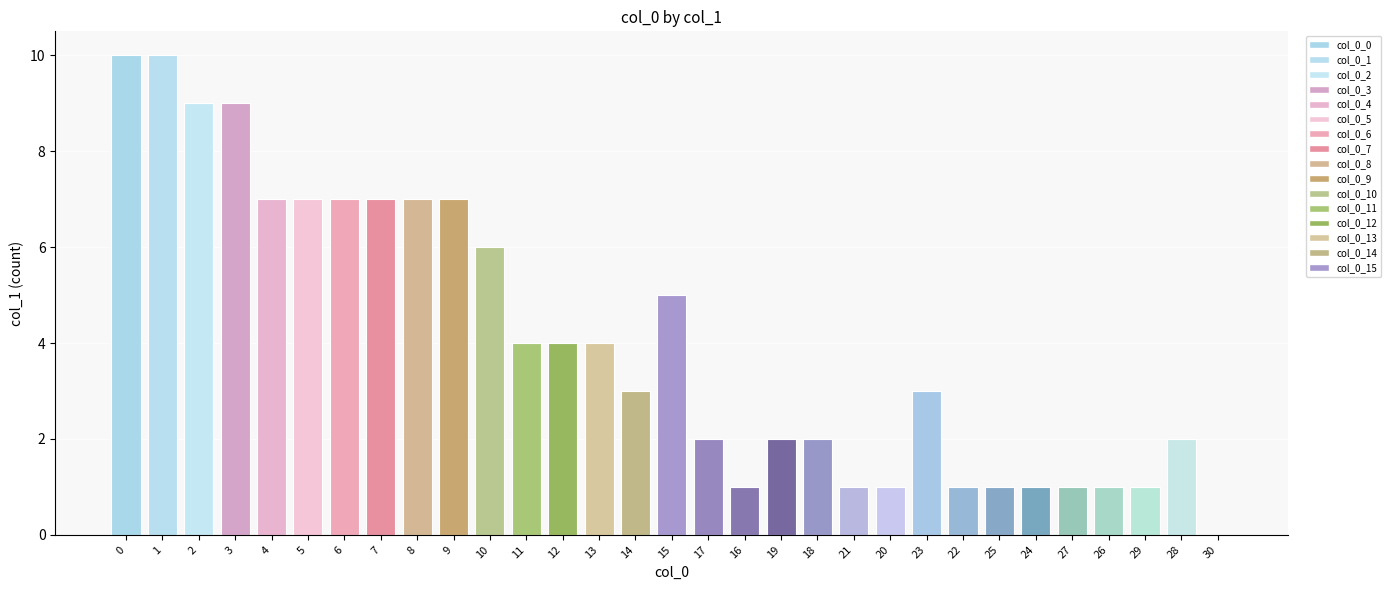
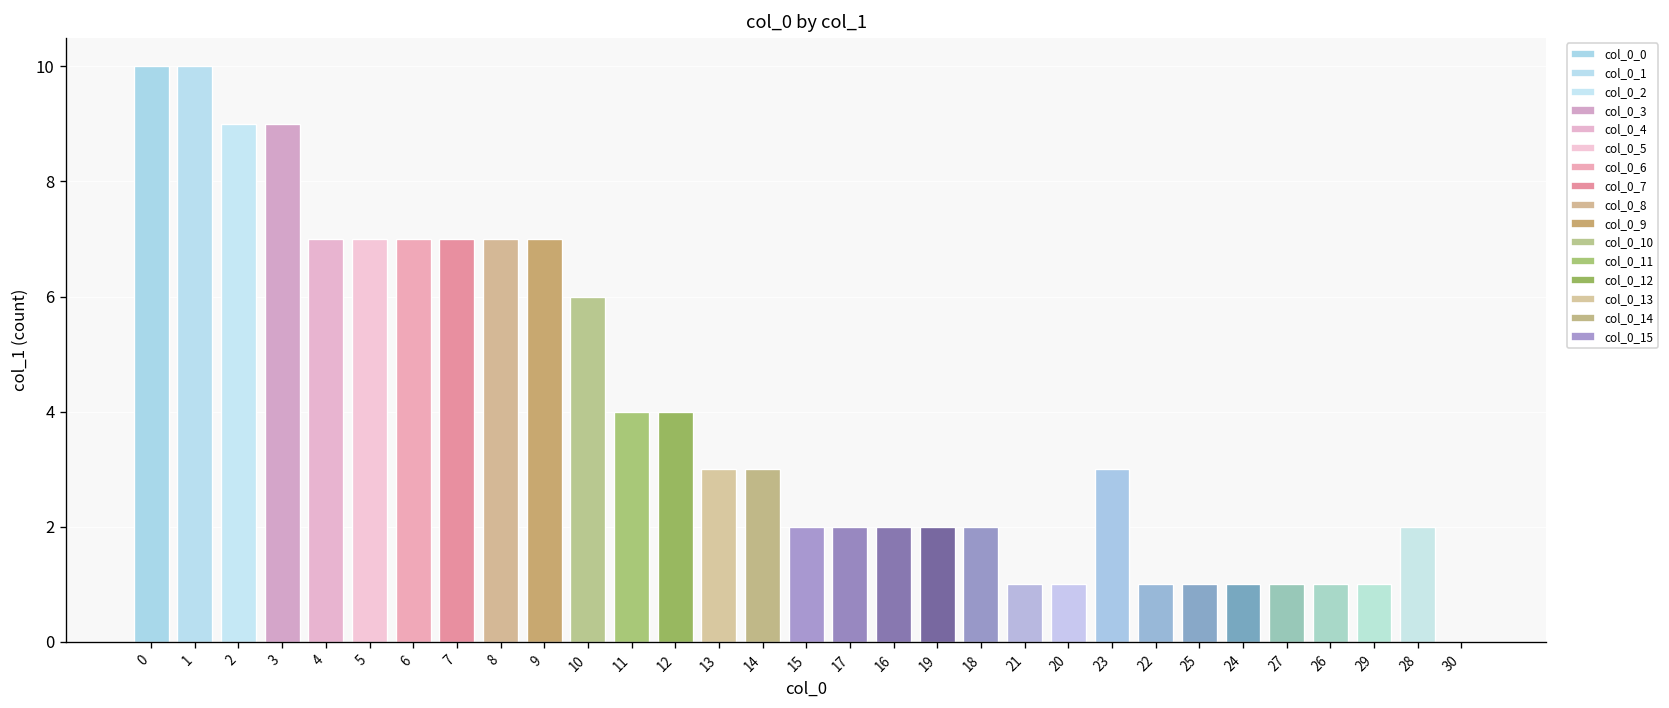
  {
    "0": 10,
    "1": 10,
    "2": 9,
    "3": 9,
    "4": 7,
    "5": 7,
    "6": 7,
    "7": 7,
    "8": 7,
    "9": 7,
    "10": 6,
    "11": 4,
    "12": 4,
-   "13": 4,
+   "13": 3,
    "14": 3,
-   "15": 5,
+   "15": 2,
    "17": 2,
-   "16": 1,
+   "16": 2,
    "19": 2,
    "18": 2,
    "21": 1,
    "20": 1,
    "23": 3,
    "22": 1,
    "25": 1,
    "24": 1,
    "27": 1,
    "26": 1,
    "29": 1,
    "28": 2,
    "30": 0
  }
